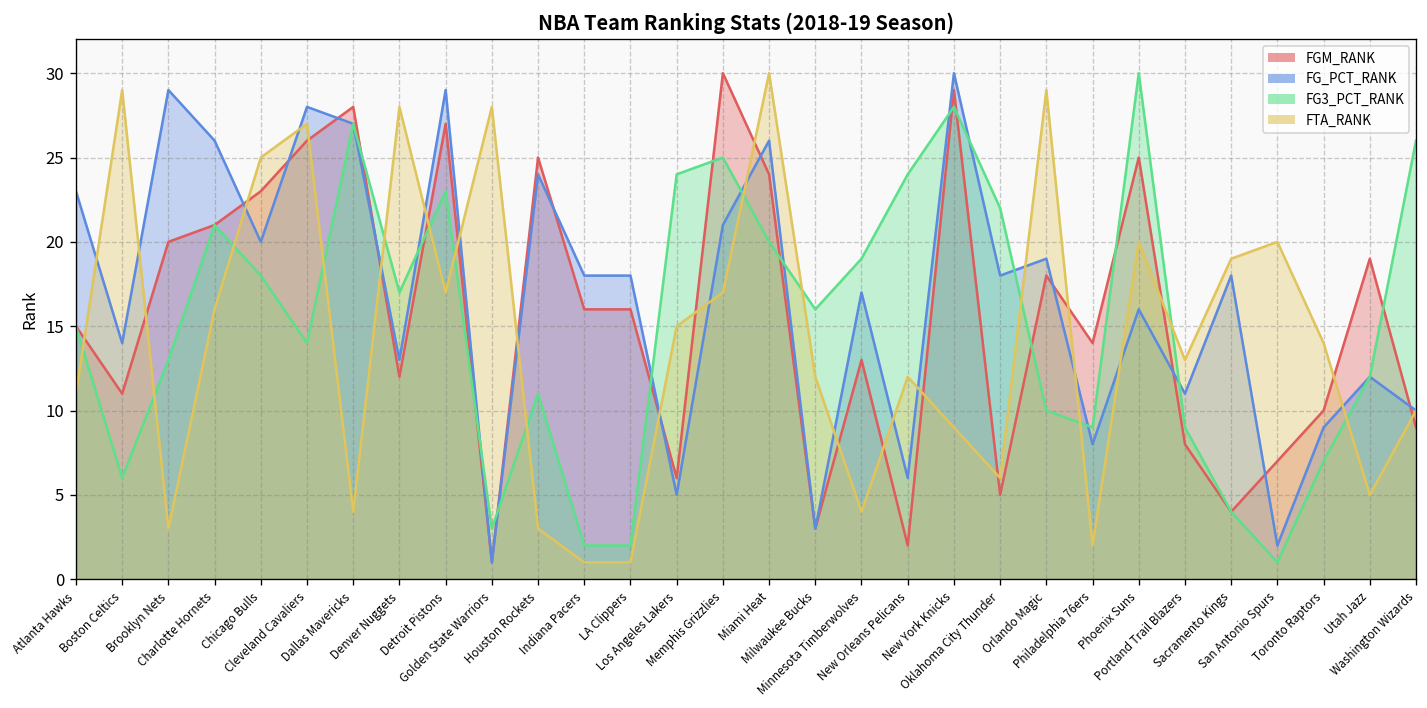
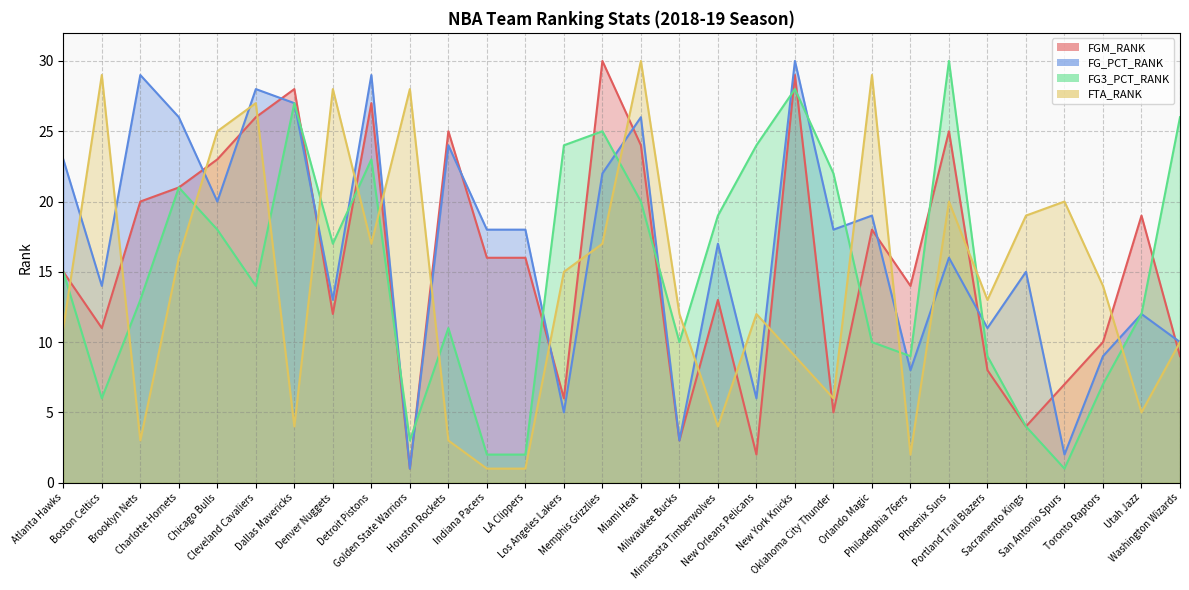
  {
    "FG_PCT_RANK": {
      "Atlanta Hawks": 23,
      "Boston Celtics": 14,
      "Brooklyn Nets": 29,
      "Charlotte Hornets": 26,
      "Chicago Bulls": 20,
      "Cleveland Cavaliers": 28,
      "Denver Nuggets": 13,
      "Detroit Pistons": 29,
      "Houston Rockets": 24,
      "Indiana Pacers": 18,
      "LA Clippers": 18,
      "Los Angeles Lakers": 5,
-     "Memphis Grizzlies": 21,
+     "Memphis Grizzlies": 22,
      "Miami Heat": 26,
      "Minnesota Timberwolves": 17,
      "New Orleans Pelicans": 6,
      "New York Knicks": 30,
      "Oklahoma City Thunder": 18,
      "Orlando Magic": 19,
      "Philadelphia 76ers": 8,
      "Phoenix Suns": 16,
      "Portland Trail Blazers": 11,
-     "Sacramento Kings": 18,
+     "Sacramento Kings": 15,
      "San Antonio Spurs": 2,
      "Toronto Raptors": 9
    },
    "FG3_PCT_RANK": {
      "Boston Celtics": 6,
      "Brooklyn Nets": 13,
      "Chicago Bulls": 18,
      "Cleveland Cavaliers": 14,
      "Denver Nuggets": 17,
      "Detroit Pistons": 23,
      "Golden State Warriors": 3,
      "Houston Rockets": 11,
      "Indiana Pacers": 2,
      "LA Clippers": 2,
      "Los Angeles Lakers": 24,
      "Memphis Grizzlies": 25,
      "Miami Heat": 20,
-     "Milwaukee Bucks": 16,
+     "Milwaukee Bucks": 10,
      "Minnesota Timberwolves": 19,
      "New Orleans Pelicans": 24,
      "New York Knicks": 28,
      "Oklahoma City Thunder": 22,
      "Orlando Magic": 10,
      "Philadelphia 76ers": 9,
      "Phoenix Suns": 30,
      "Portland Trail Blazers": 9,
      "San Antonio Spurs": 1,
      "Toronto Raptors": 7,
      "Washington Wizards": 26
    }
  }
